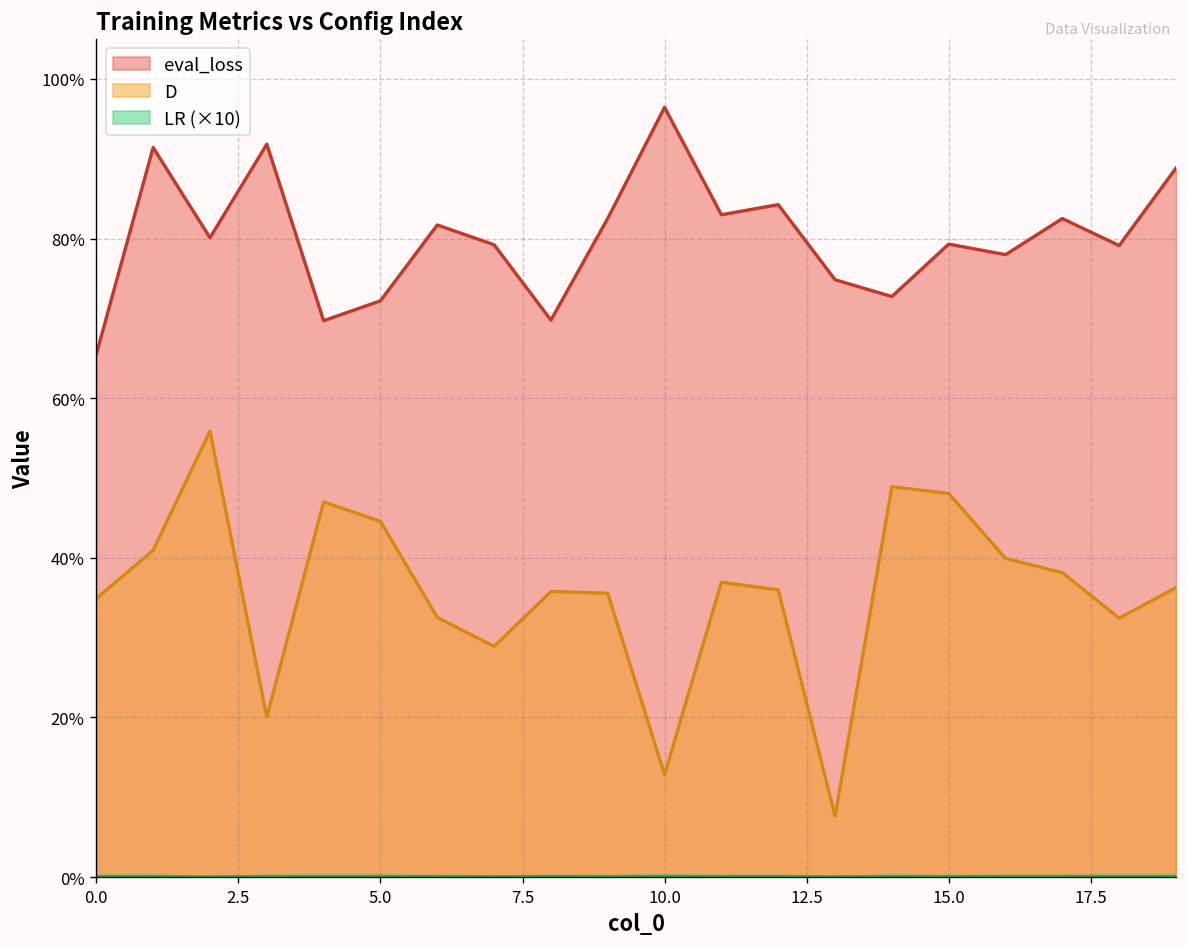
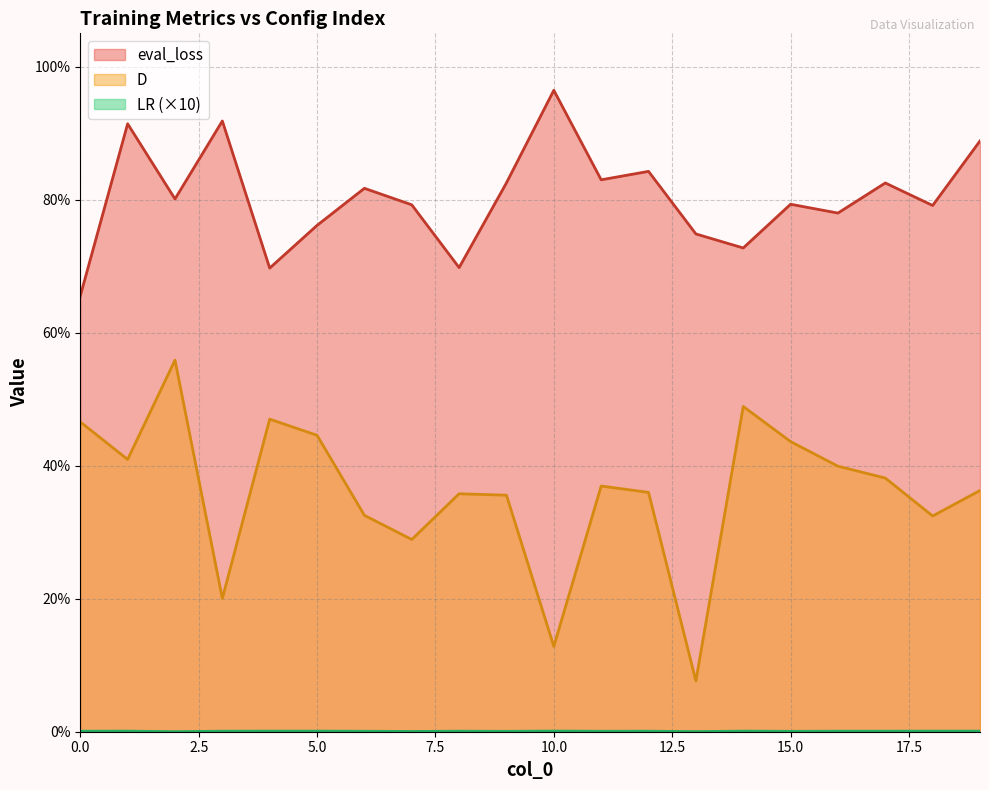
  {
    "eval_loss": {
      "0.0": "66%",
-     "5.0": "72%",
+     "5.0": "76%",
      "10.0": "96%",
      "15.0": "79%"
    },
    "D": {
-     "0.0": "35%",
+     "0.0": "47%",
      "5.0": "45%",
      "10.0": "13%",
-     "15.0": "48%"
+     "15.0": "44%"
    },
    "LR (×10)": {
      "0.0": "0%",
      "5.0": "0%",
      "10.0": "0%",
      "15.0": "0%"
    }
  }
